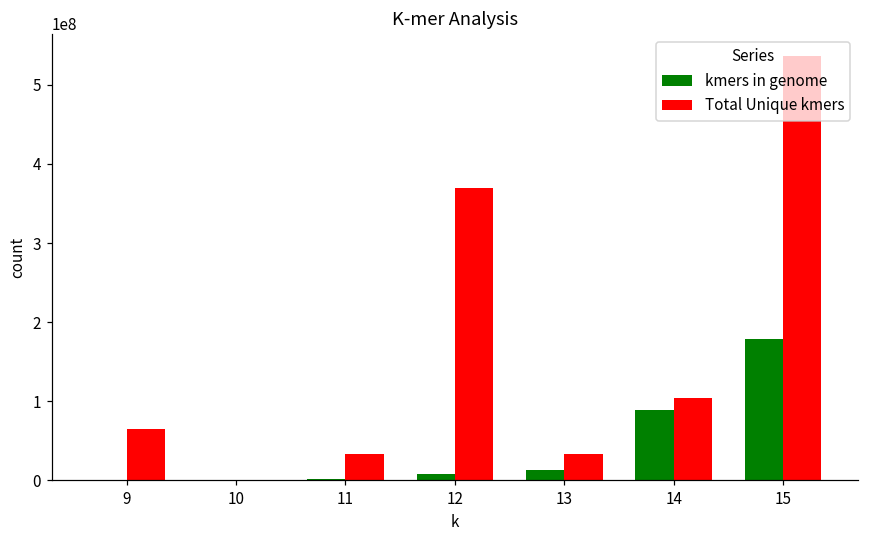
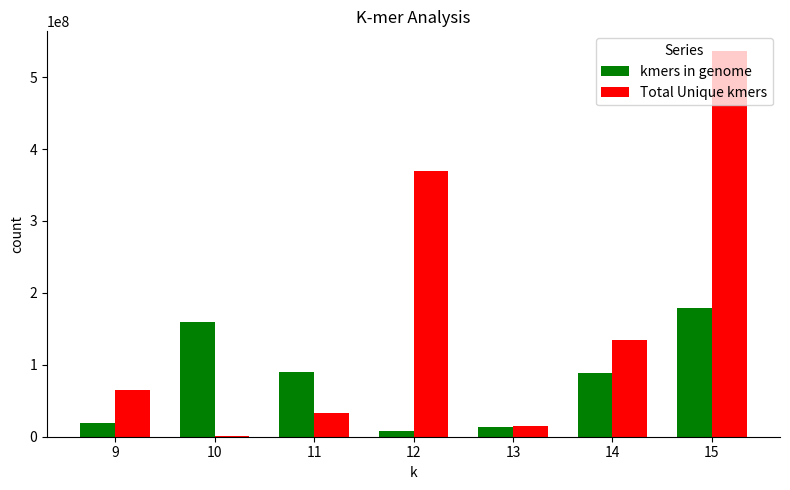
  {
    "kmers in genome": {
-     "9": 0,
-     "10": 0,
-     "11": 0,
+     "9": 20000000,
+     "10": 160000000,
+     "11": 90000000,
      "12": 10000000,
      "13": 10000000,
      "14": 90000000,
      "15": 180000000
    },
    "Total Unique kmers": {
      "9": 60000000,
      "11": 30000000,
      "12": 370000000,
-     "13": 30000000,
-     "14": 100000000
+     "13": 20000000,
+     "14": 130000000
    }
  }
